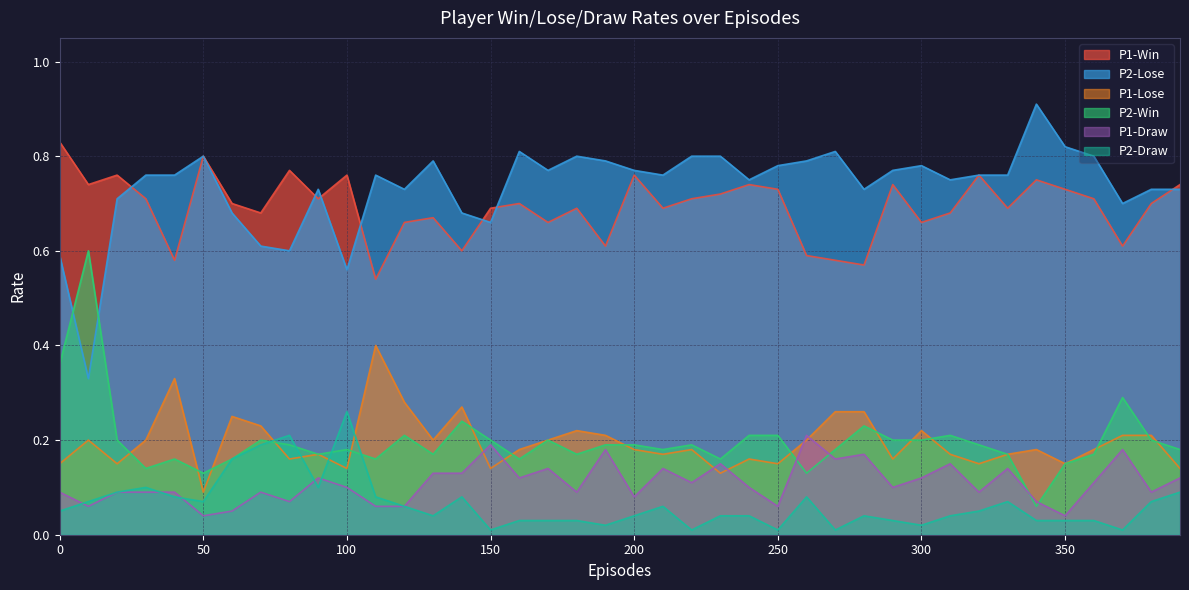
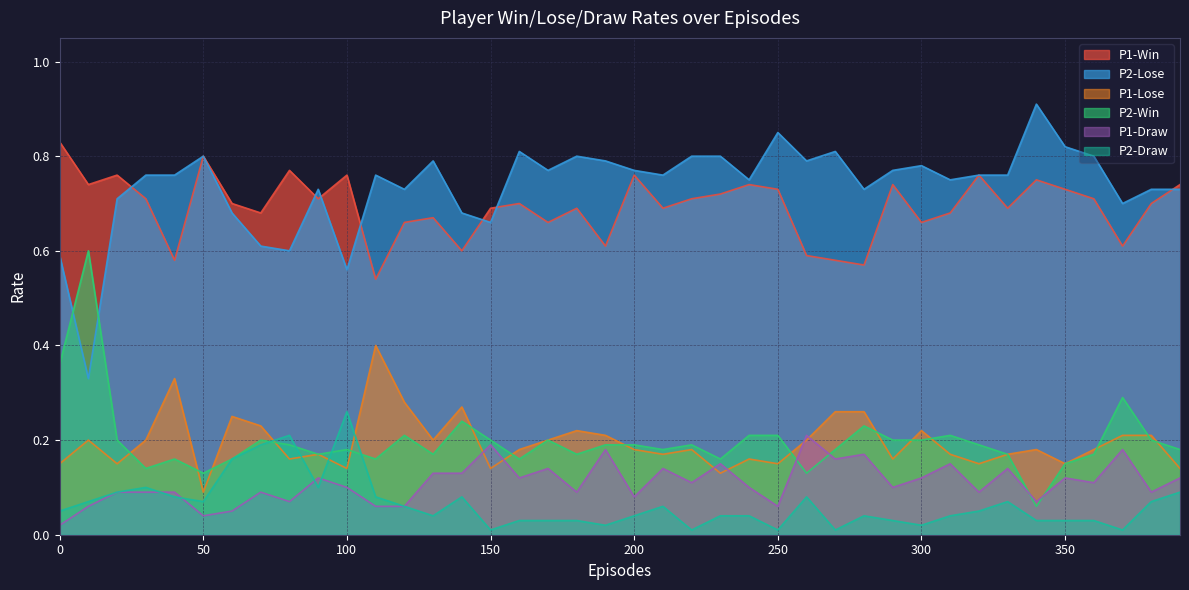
  {
    "P2-Lose": {
      "0": 0.59,
      "100": 0.56,
      "150": 0.66,
      "200": 0.77,
-     "250": 0.78,
+     "250": 0.85,
      "300": 0.78,
      "350": 0.82
    },
    "P1-Draw": {
-     "0": 0.09,
+     "0": 0.02,
      "50": 0.04,
      "100": 0.10,
      "150": 0.19,
      "200": 0.08,
      "250": 0.06,
      "300": 0.12,
-     "350": 0.04
+     "350": 0.12
    }
  }
